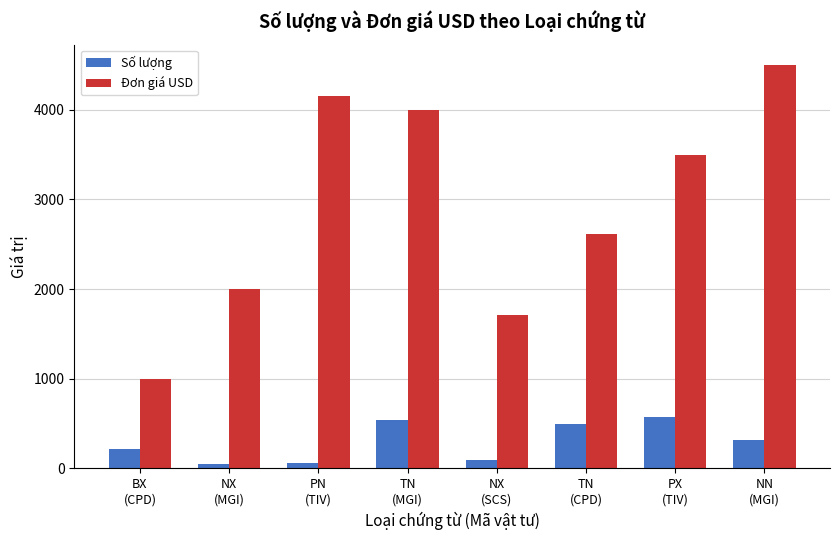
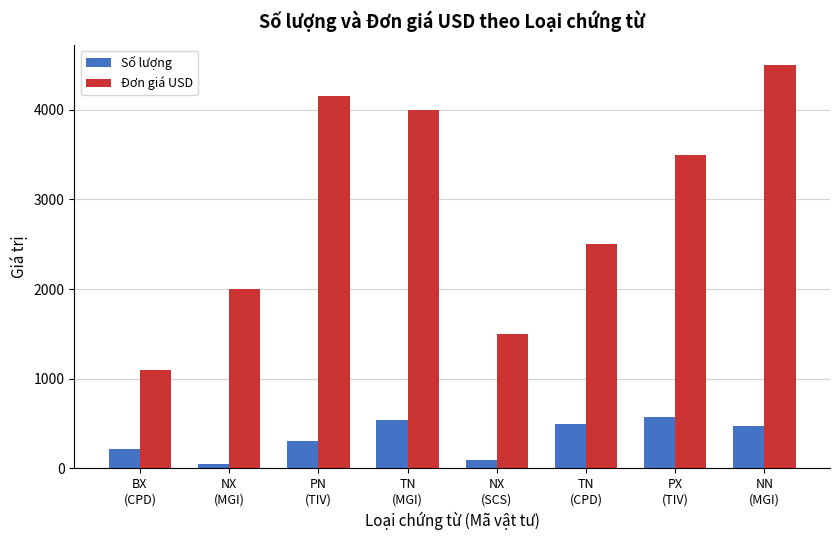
  {
    "Số lượng": {
      "BX (CPD)": 200,
      "NX (MGI)": 100,
-     "PN (TIV)": 100,
+     "PN (TIV)": 300,
      "TN (MGI)": 500,
      "NX (SCS)": 100,
      "TN (CPD)": 500,
      "PX (TIV)": 600,
-     "NN (MGI)": 300
+     "NN (MGI)": 500
    },
    "Đơn giá USD": {
-     "BX (CPD)": 1000,
+     "BX (CPD)": 1100,
      "NX (MGI)": 2000,
      "PN (TIV)": 4200,
      "TN (MGI)": 4000,
-     "NX (SCS)": 1700,
-     "TN (CPD)": 2600,
+     "NX (SCS)": 1500,
+     "TN (CPD)": 2500,
      "PX (TIV)": 3500,
      "NN (MGI)": 4500
    }
  }
